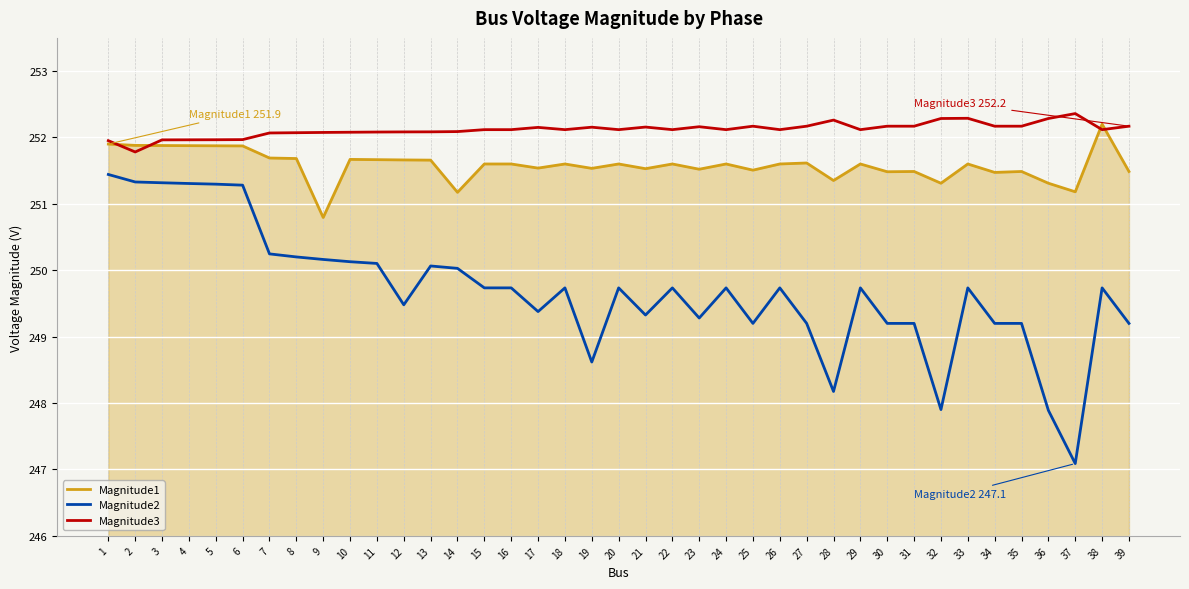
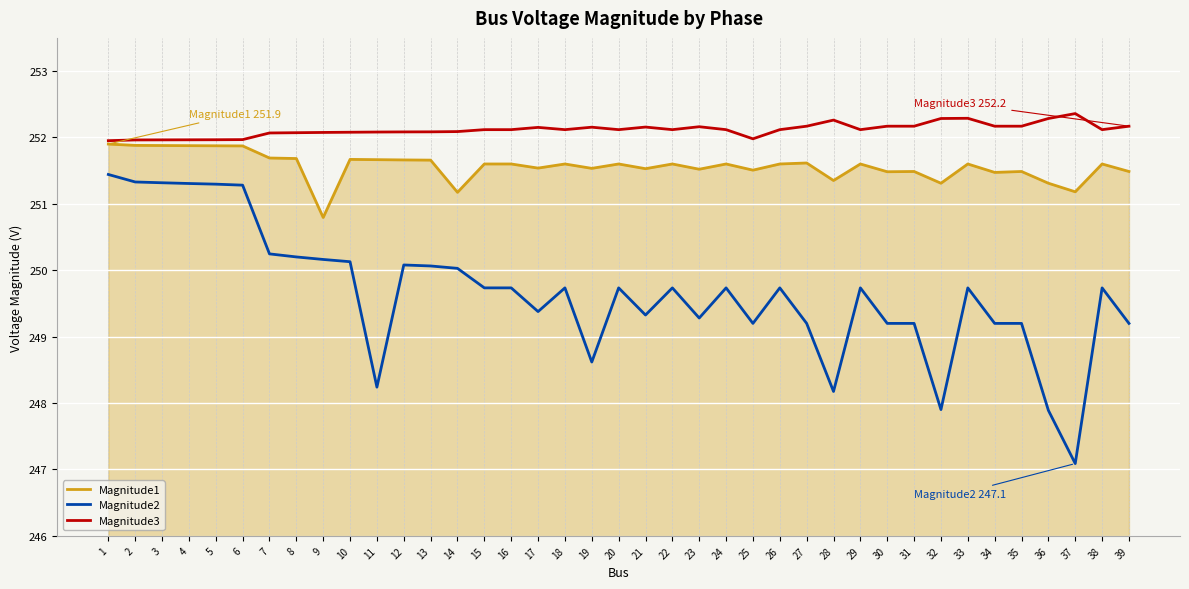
  {
    "Magnitude1": {
      "1": 251.9,
      "2": 251.9,
      "3": 251.9,
      "4": 251.9,
      "5": 251.9,
      "6": 251.9,
      "7": 251.7,
      "8": 251.7,
      "9": 250.8,
      "10": 251.7,
      "11": 251.7,
      "12": 251.7,
      "13": 251.7,
      "14": 251.2,
      "15": 251.6,
      "16": 251.6,
      "17": 251.5,
      "18": 251.6,
      "19": 251.5,
      "20": 251.6,
      "21": 251.5,
      "22": 251.6,
      "23": 251.5,
      "24": 251.6,
      "25": 251.5,
      "26": 251.6,
      "27": 251.6,
      "28": 251.4,
      "29": 251.6,
      "30": 251.5,
      "31": 251.5,
      "32": 251.3,
      "33": 251.6,
      "34": 251.5,
      "35": 251.5,
      "36": 251.3,
      "37": 251.2,
-     "38": 252.2,
+     "38": 251.6,
      "39": 251.5
    },
    "Magnitude2": {
      "1": 251.4,
      "2": 251.3,
      "3": 251.3,
      "4": 251.3,
      "5": 251.3,
      "6": 251.3,
      "7": 250.2,
      "8": 250.2,
      "9": 250.2,
      "10": 250.1,
-     "11": 250.1,
-     "12": 249.5,
+     "11": 248.2,
+     "12": 250.1,
      "13": 250.1,
      "14": 250.0,
      "15": 249.7,
      "16": 249.7,
      "17": 249.4,
      "18": 249.7,
      "19": 248.6,
      "20": 249.7,
      "21": 249.3,
      "22": 249.7,
      "23": 249.3,
      "24": 249.7,
      "25": 249.2,
      "26": 249.7,
      "27": 249.2,
      "28": 248.2,
      "29": 249.7,
      "30": 249.2,
      "31": 249.2,
      "32": 247.9,
      "33": 249.7,
      "34": 249.2,
      "35": 249.2,
      "36": 247.9,
      "38": 249.7,
      "39": 249.2
    },
    "Magnitude3": {
      "1": 252.0,
-     "2": 251.8,
+     "2": 252.0,
      "8": 252.1,
      "9": 252.1,
      "10": 252.1,
      "11": 252.1,
      "12": 252.1,
      "13": 252.1,
      "14": 252.1,
      "15": 252.1,
      "16": 252.1,
      "17": 252.2,
      "18": 252.1,
      "19": 252.2,
      "20": 252.1,
      "21": 252.2,
      "22": 252.1,
      "23": 252.2,
      "24": 252.1,
-     "25": 252.2,
+     "25": 252.0,
      "26": 252.1,
      "27": 252.2,
      "28": 252.3,
      "29": 252.1,
      "30": 252.2,
      "38": 252.1,
      "39": 252.2
    }
  }
